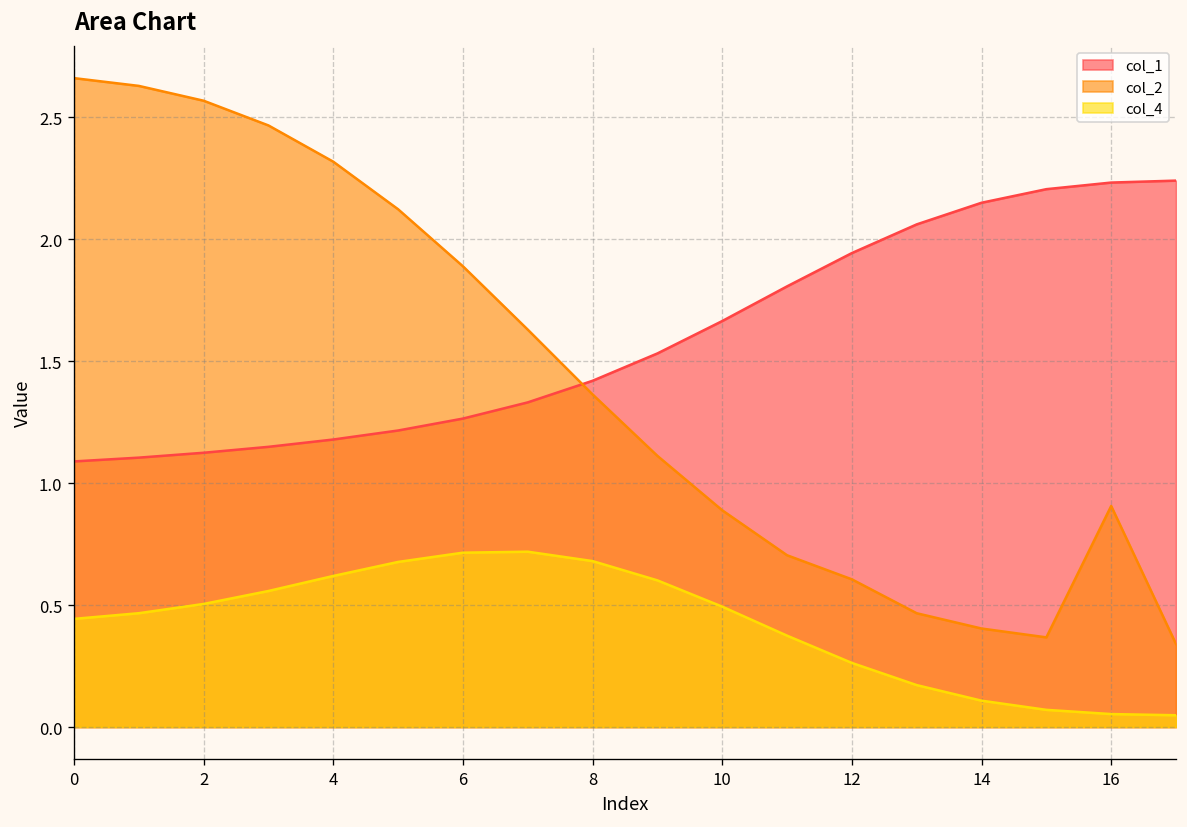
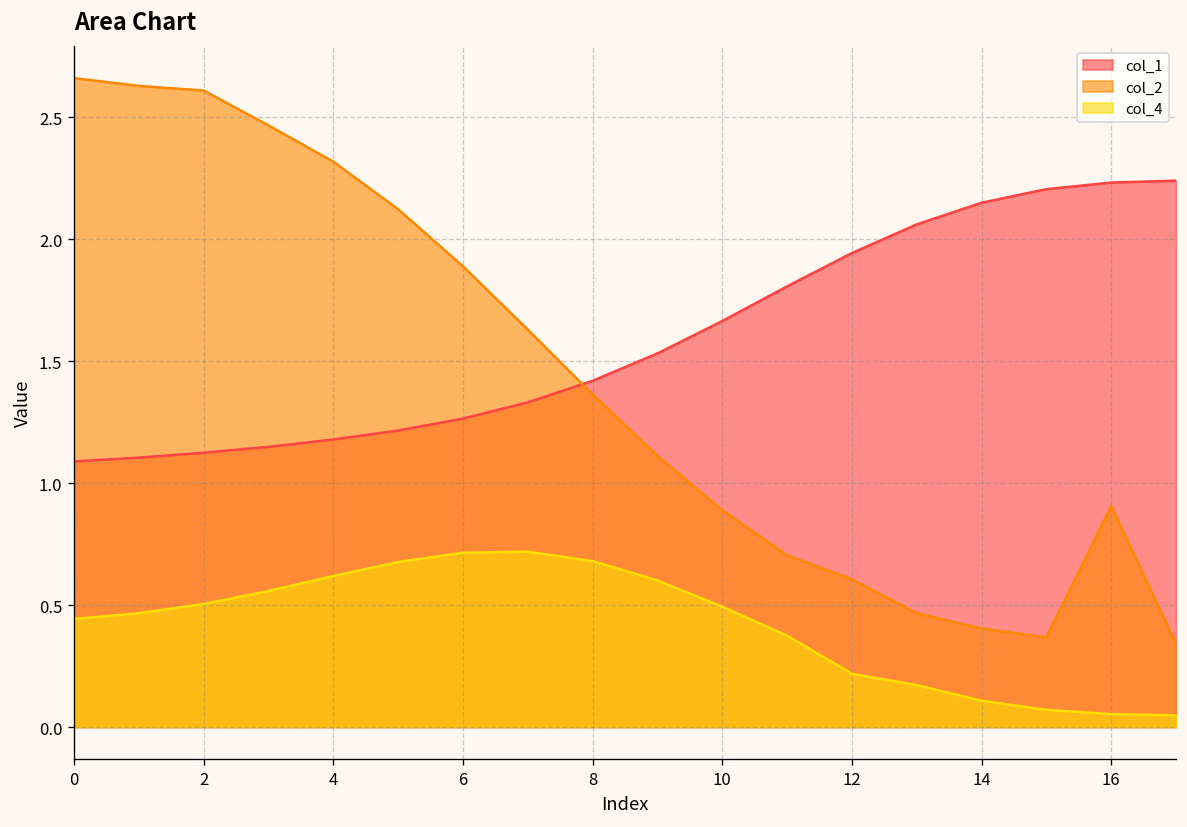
  {
    "col_1": {
      "0": 1.09,
      "2": 1.12,
      "4": 1.18,
      "6": 1.26,
      "8": 1.42,
      "10": 1.66,
      "12": 1.94,
      "14": 2.15,
      "16": 2.23
    },
    "col_2": {
      "0": 2.66,
-     "2": 2.57,
+     "2": 2.61,
      "4": 2.32,
      "6": 1.89,
      "8": 1.36,
      "10": 0.89,
      "12": 0.61,
      "14": 0.40,
      "16": 0.91
    },
    "col_4": {
      "0": 0.44,
      "2": 0.50,
      "4": 0.62,
      "6": 0.71,
      "8": 0.68,
      "10": 0.49,
-     "12": 0.26,
+     "12": 0.22,
      "14": 0.11,
      "16": 0.05
    }
  }
